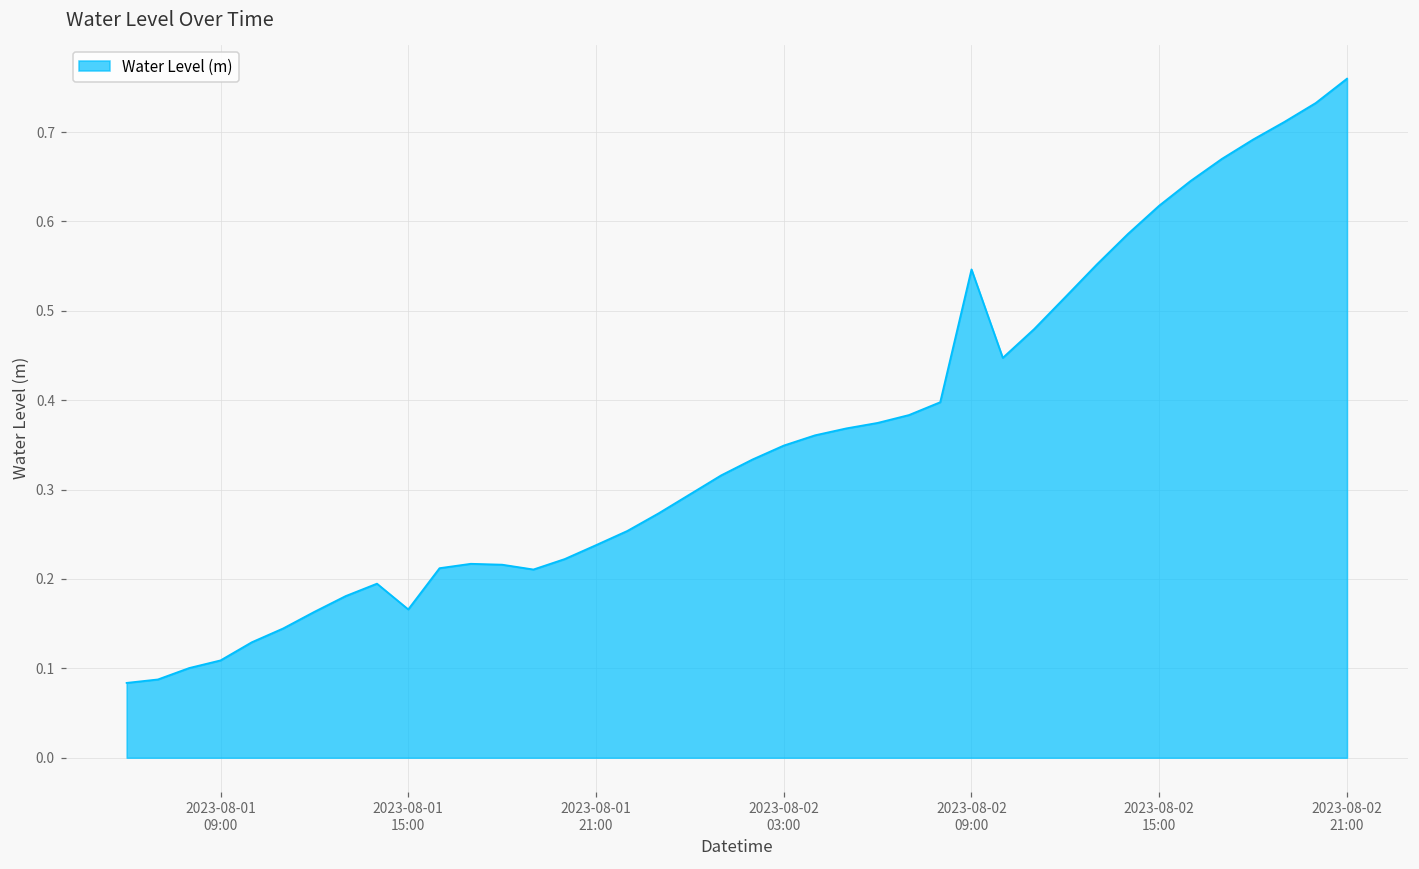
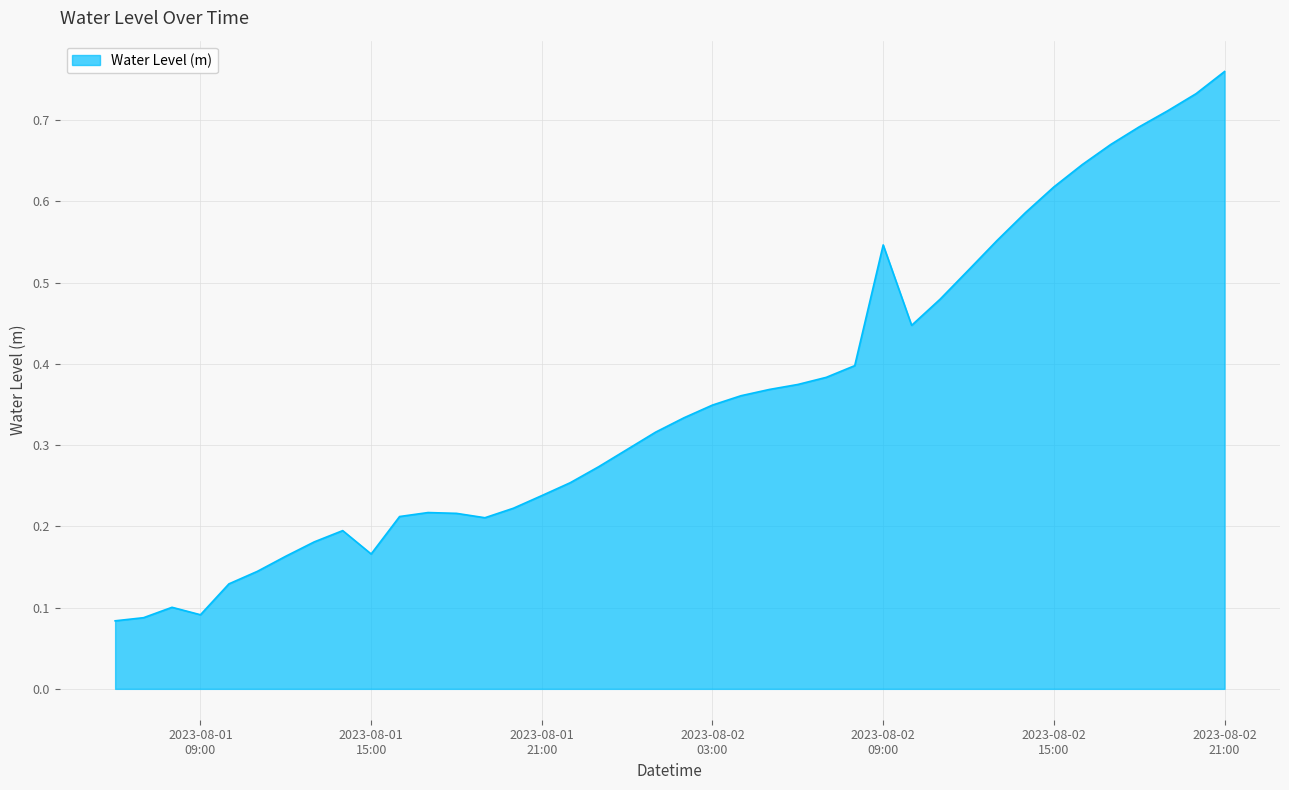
  {
-   "2023-08-01 09:00": 0.11,
+   "2023-08-01 09:00": 0.09,
    "2023-08-01 15:00": 0.17,
    "2023-08-01 21:00": 0.24,
    "2023-08-02 03:00": 0.35,
    "2023-08-02 09:00": 0.55,
    "2023-08-02 15:00": 0.62,
    "2023-08-02 21:00": 0.76
  }
